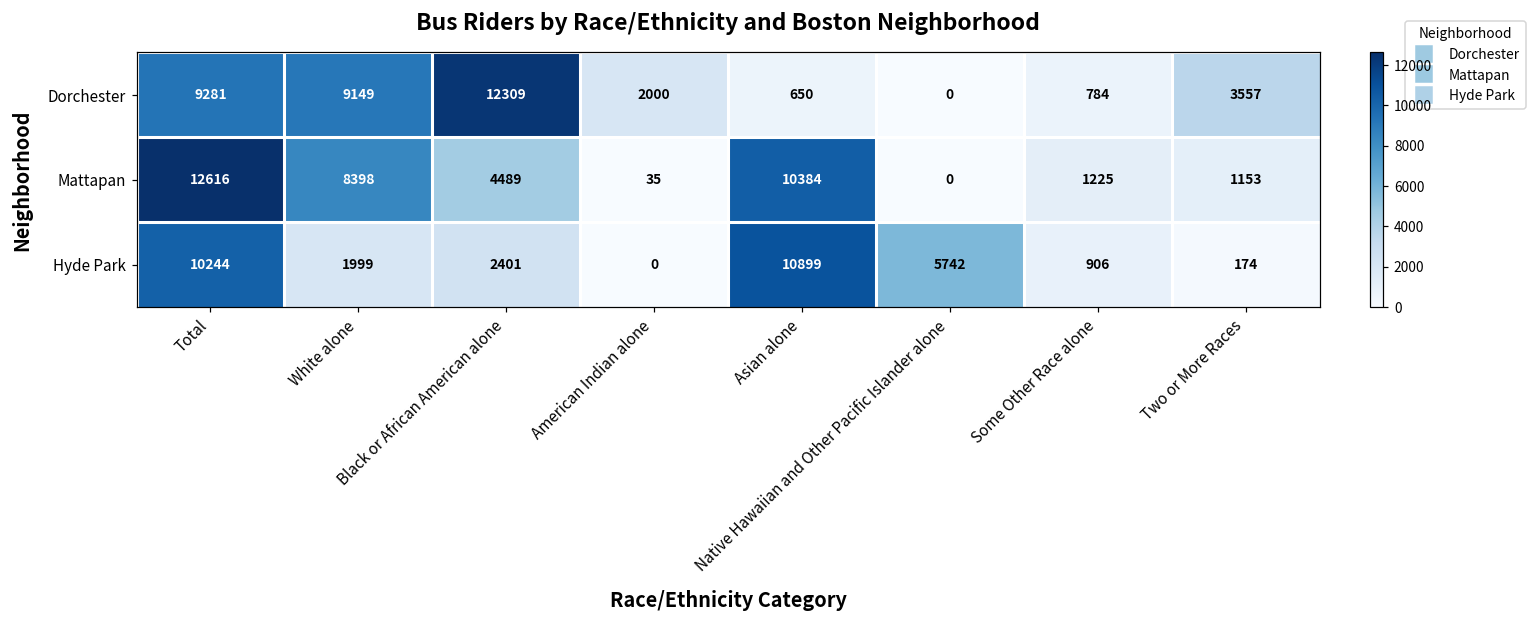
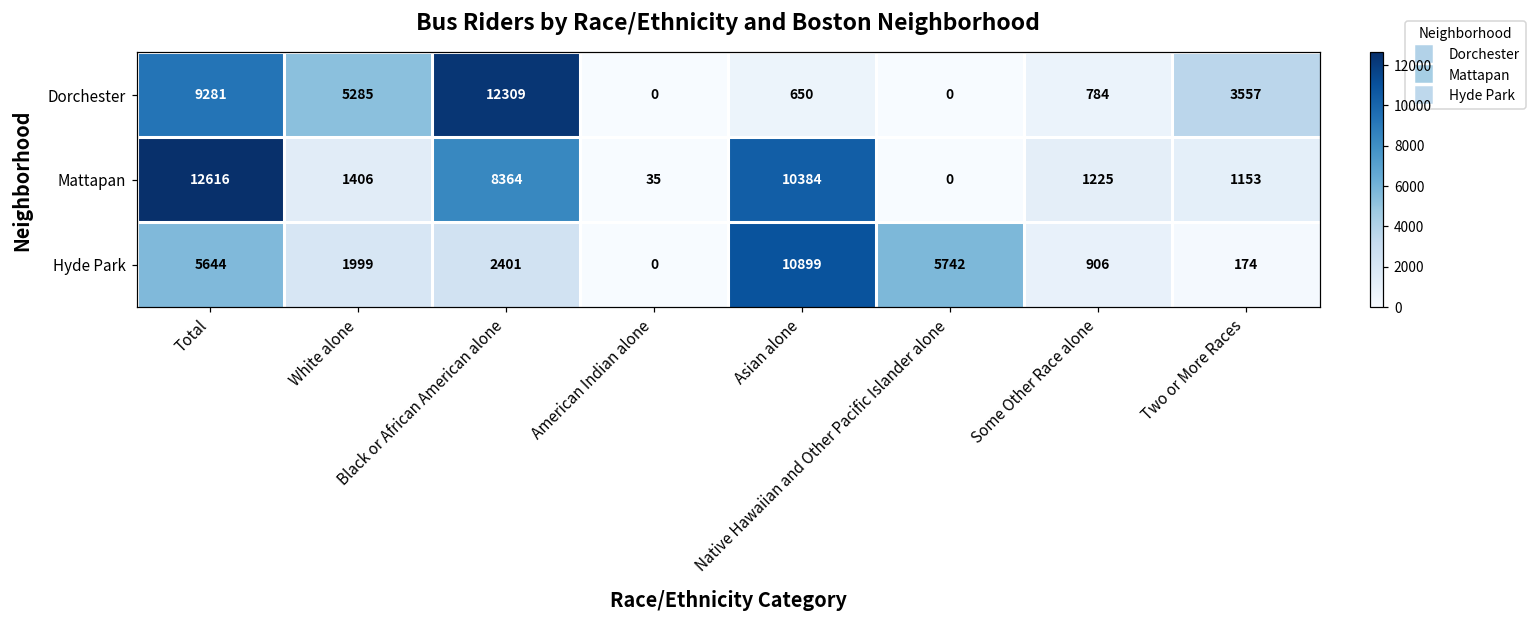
  {
    "Dorchester": {
      "Total": 9281,
-     "White alone": 9149,
+     "White alone": 5285,
      "Black or African American alone": 12309,
-     "American Indian alone": 2000,
+     "American Indian alone": 0,
      "Asian alone": 650,
      "Native Hawaiian and Other Pacific Islander alone": 0,
      "Some Other Race alone": 784,
      "Two or More Races": 3557
    },
    "Mattapan": {
      "Total": 12616,
-     "White alone": 8398,
-     "Black or African American alone": 4489,
+     "White alone": 1406,
+     "Black or African American alone": 8364,
      "American Indian alone": 35,
      "Asian alone": 10384,
      "Native Hawaiian and Other Pacific Islander alone": 0,
      "Some Other Race alone": 1225,
      "Two or More Races": 1153
    },
    "Hyde Park": {
-     "Total": 10244,
+     "Total": 5644,
      "White alone": 1999,
      "Black or African American alone": 2401,
      "American Indian alone": 0,
      "Asian alone": 10899,
      "Native Hawaiian and Other Pacific Islander alone": 5742,
      "Some Other Race alone": 906,
      "Two or More Races": 174
    }
  }
